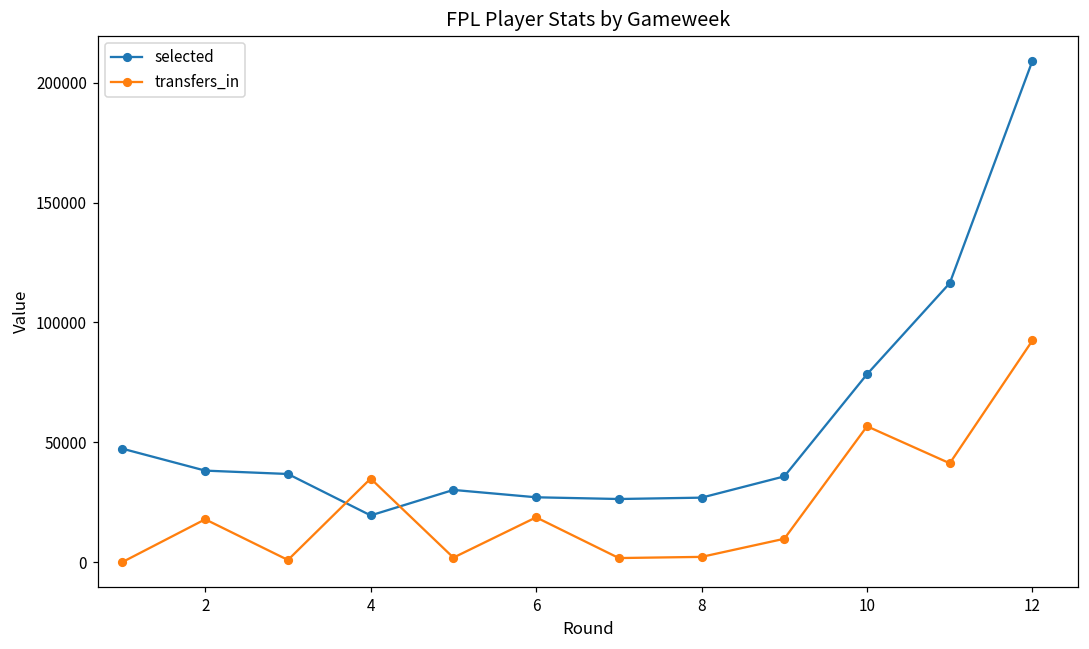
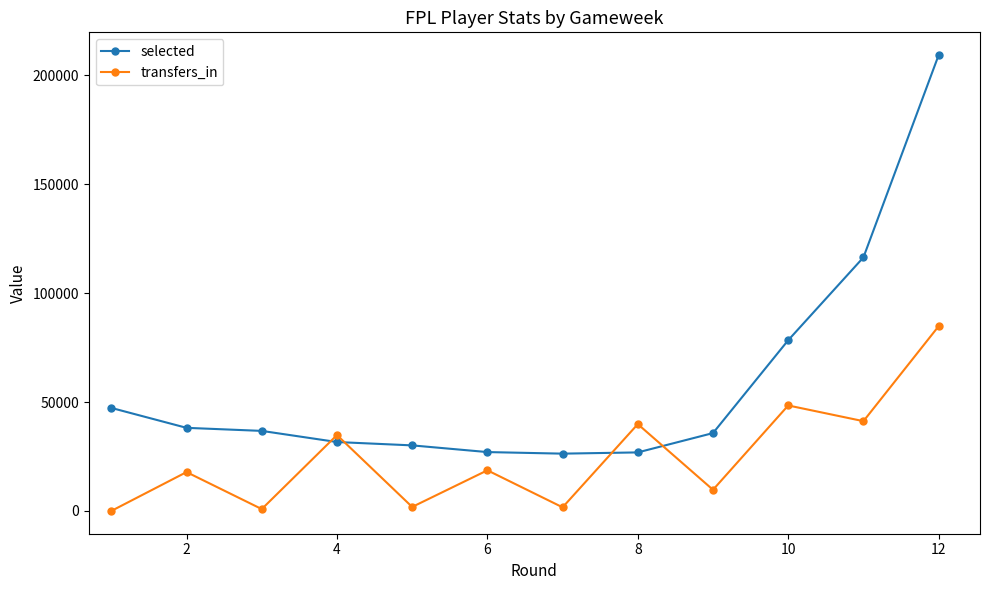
  {
    "selected": {
      "2": 38000,
-     "4": 19000,
+     "4": 32000,
      "6": 27000,
      "8": 27000,
      "10": 78000,
      "12": 209000
    },
    "transfers_in": {
      "2": 18000,
      "4": 35000,
      "6": 19000,
-     "8": 2000,
-     "10": 57000,
-     "12": 92000
+     "8": 40000,
+     "10": 48000,
+     "12": 85000
    }
  }
